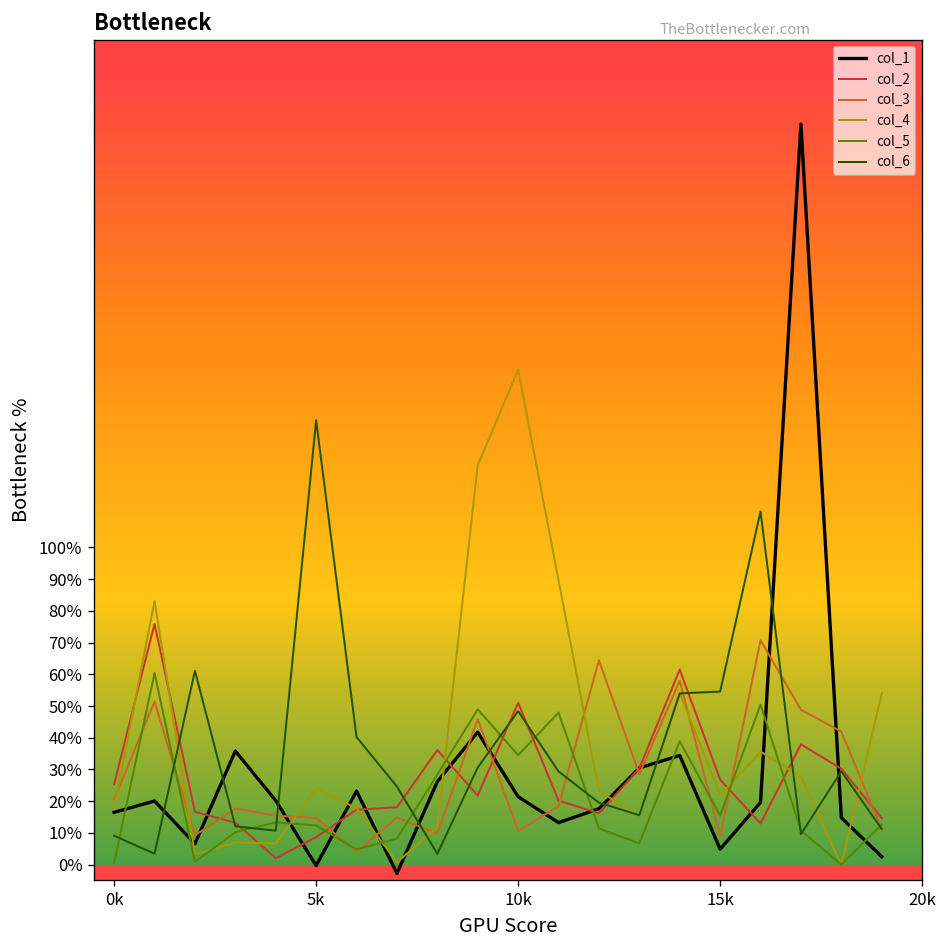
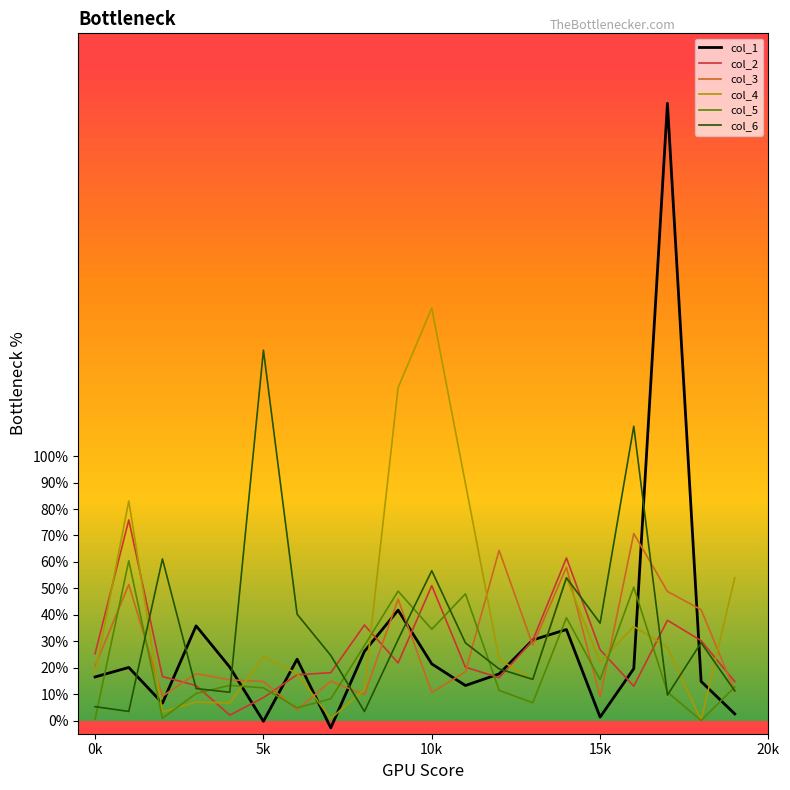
  {
    "col_1": {
      "0k": "16%",
      "5k": "0%",
      "10k": "21%",
-     "15k": "5%"
+     "15k": "1%"
    },
    "col_4": {
      "0k": "18%",
      "5k": "24%",
      "10k": "156%",
      "15k": "22%"
    },
    "col_5": {
      "0k": "1%",
      "5k": "12%",
      "10k": "35%",
      "15k": "15%"
    },
    "col_6": {
-     "0k": "9%",
+     "0k": "5%",
      "5k": "140%",
-     "10k": "48%",
-     "15k": "55%"
+     "10k": "57%",
+     "15k": "37%"
    }
  }
